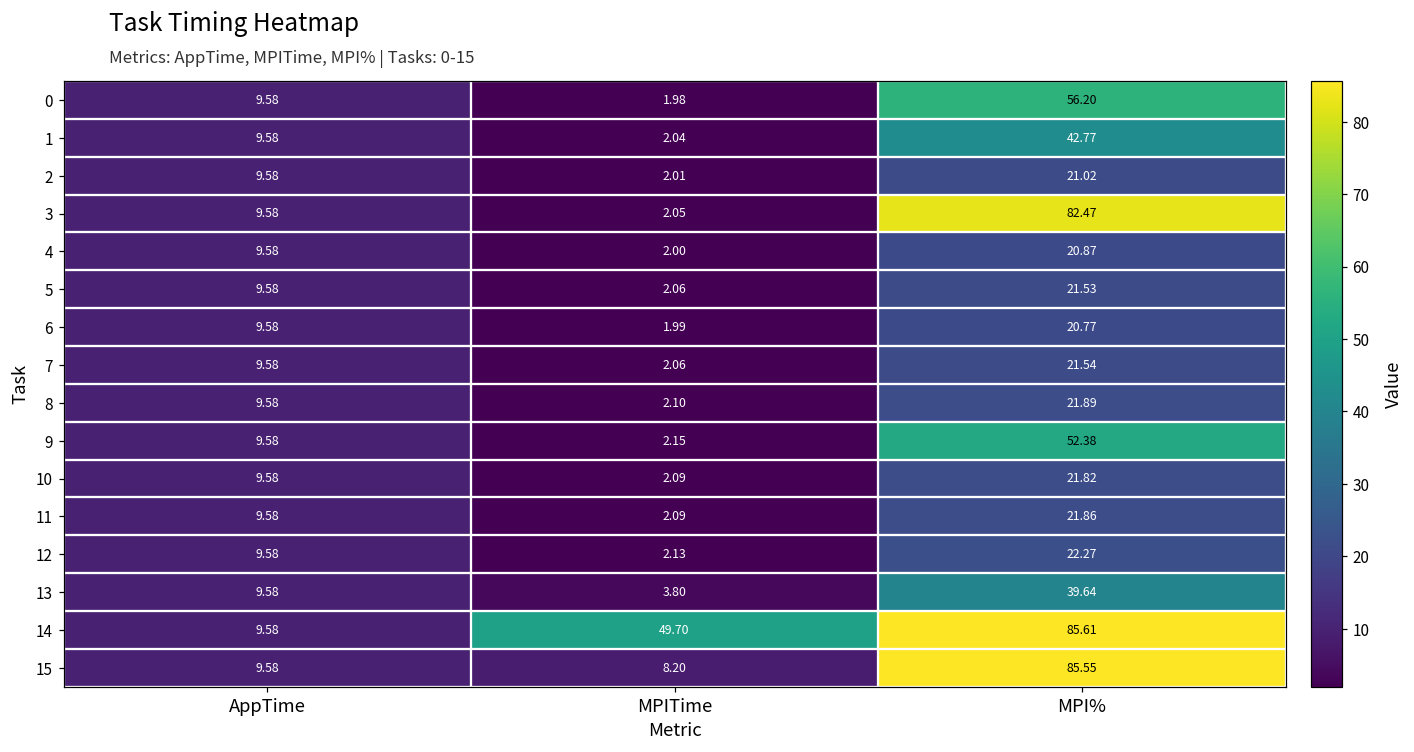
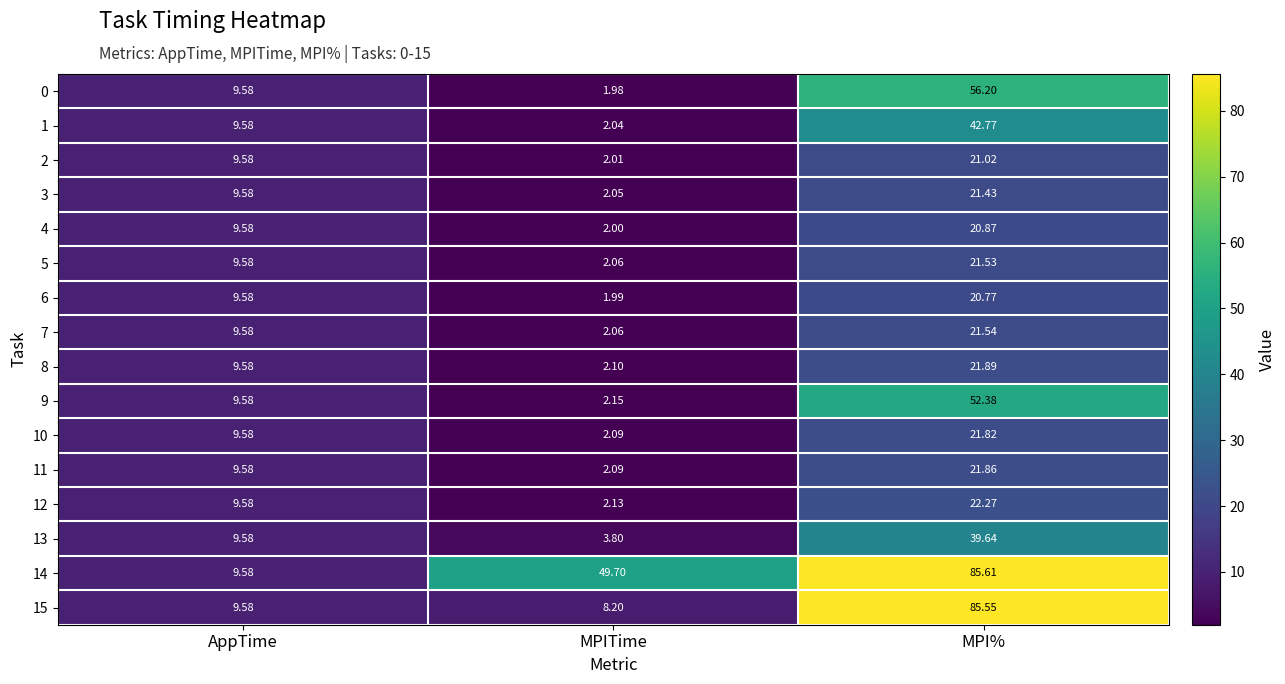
  {
    "0": {
      "AppTime": 9.58,
      "MPITime": 1.98,
      "MPI%": 56.20
    },
    "1": {
      "AppTime": 9.58,
      "MPITime": 2.04,
      "MPI%": 42.77
    },
    "2": {
      "AppTime": 9.58,
      "MPITime": 2.01,
      "MPI%": 21.02
    },
    "3": {
      "AppTime": 9.58,
      "MPITime": 2.05,
-     "MPI%": 82.47
+     "MPI%": 21.43
    },
    "4": {
      "AppTime": 9.58,
      "MPITime": 2.00,
      "MPI%": 20.87
    },
    "5": {
      "AppTime": 9.58,
      "MPITime": 2.06,
      "MPI%": 21.53
    },
    "6": {
      "AppTime": 9.58,
      "MPITime": 1.99,
      "MPI%": 20.77
    },
    "7": {
      "AppTime": 9.58,
      "MPITime": 2.06,
      "MPI%": 21.54
    },
    "8": {
      "AppTime": 9.58,
      "MPITime": 2.10,
      "MPI%": 21.89
    },
    "9": {
      "AppTime": 9.58,
      "MPITime": 2.15,
      "MPI%": 52.38
    },
    "10": {
      "AppTime": 9.58,
      "MPITime": 2.09,
      "MPI%": 21.82
    },
    "11": {
      "AppTime": 9.58,
      "MPITime": 2.09,
      "MPI%": 21.86
    },
    "12": {
      "AppTime": 9.58,
      "MPITime": 2.13,
      "MPI%": 22.27
    },
    "13": {
      "AppTime": 9.58,
      "MPITime": 3.80,
      "MPI%": 39.64
    },
    "14": {
      "AppTime": 9.58,
      "MPITime": 49.70,
      "MPI%": 85.61
    },
    "15": {
      "AppTime": 9.58,
      "MPITime": 8.20,
      "MPI%": 85.55
    }
  }
